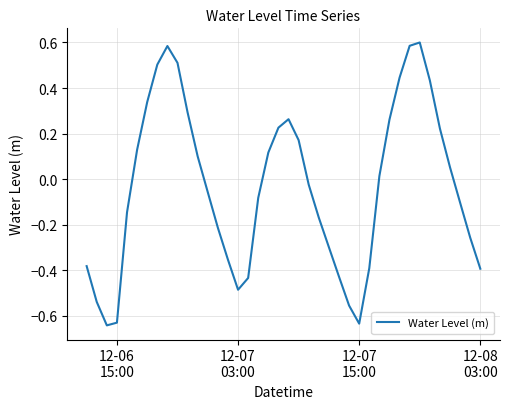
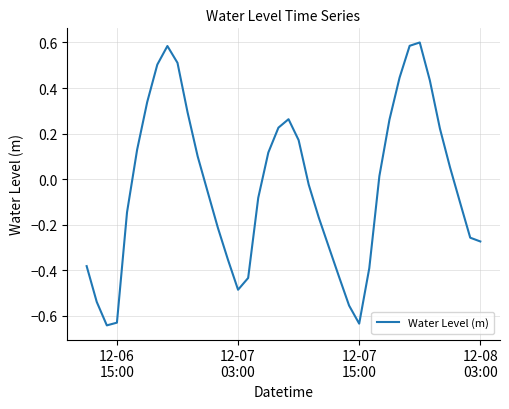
  {
    "12-06 15:00": -0.63,
    "12-07 03:00": -0.49,
    "12-07 15:00": -0.63,
-   "12-08 03:00": -0.39
+   "12-08 03:00": -0.27
  }
